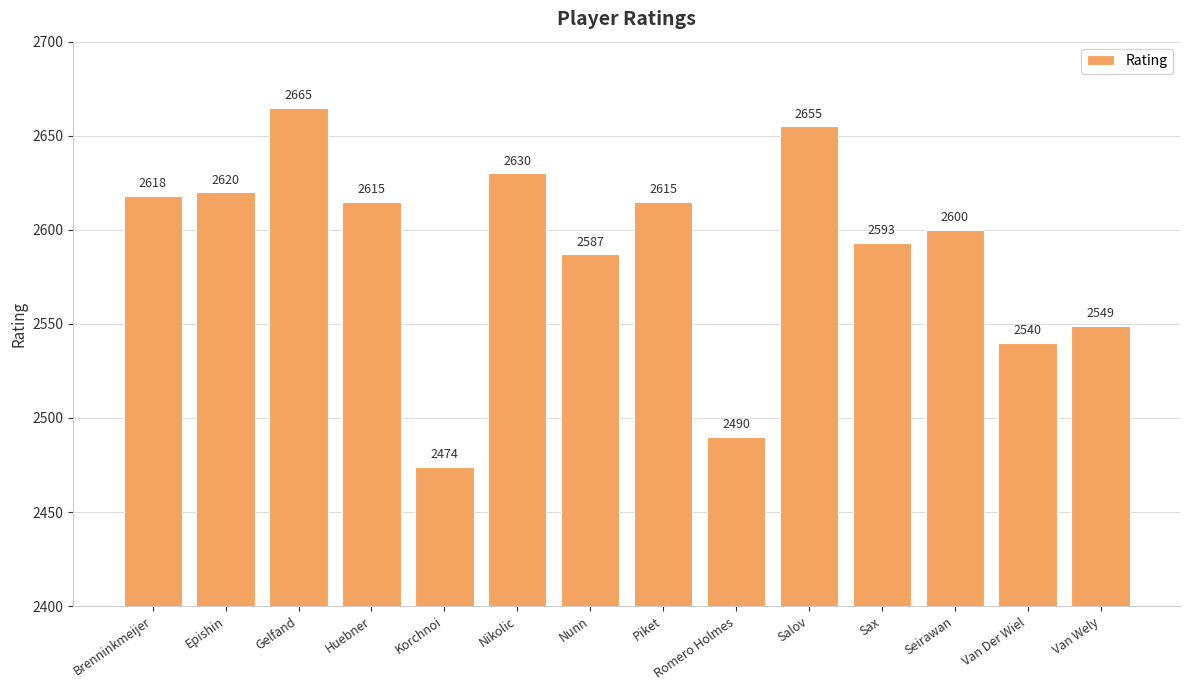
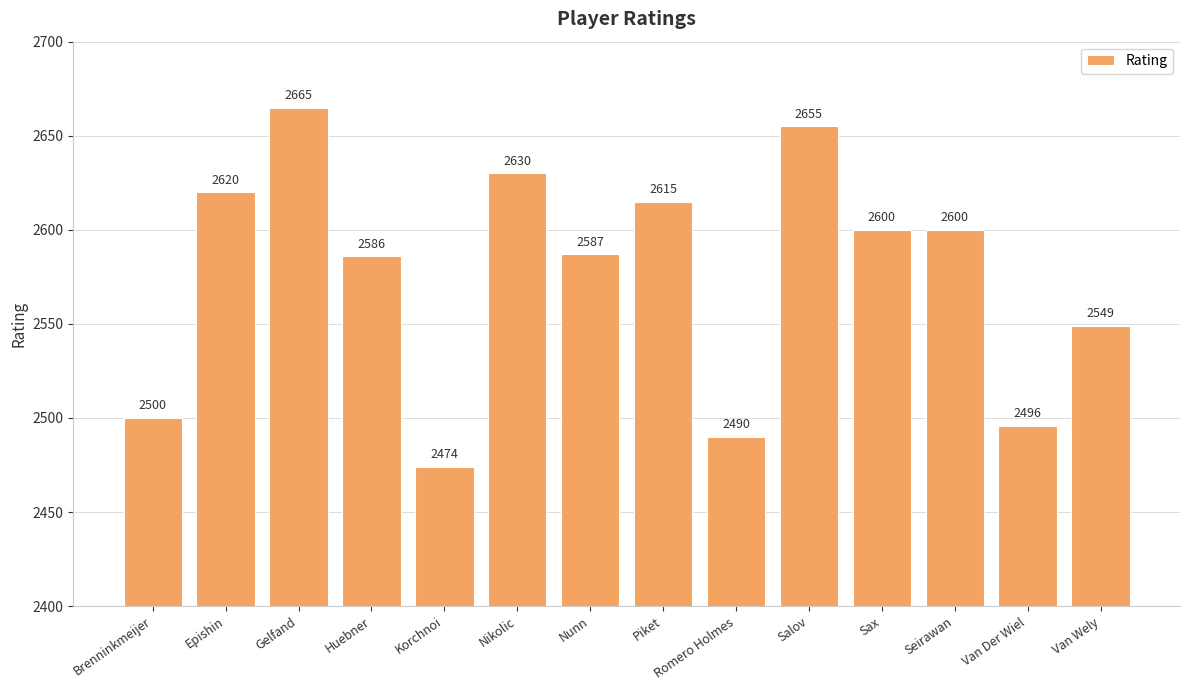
  {
-   "Brenninkmeijer": 2618,
+   "Brenninkmeijer": 2500,
    "Epishin": 2620,
    "Gelfand": 2665,
-   "Huebner": 2615,
+   "Huebner": 2586,
    "Korchnoi": 2474,
    "Nikolic": 2630,
    "Nunn": 2587,
    "Piket": 2615,
    "Romero Holmes": 2490,
    "Salov": 2655,
-   "Sax": 2593,
+   "Sax": 2600,
    "Seirawan": 2600,
-   "Van Der Wiel": 2540,
+   "Van Der Wiel": 2496,
    "Van Wely": 2549
  }
